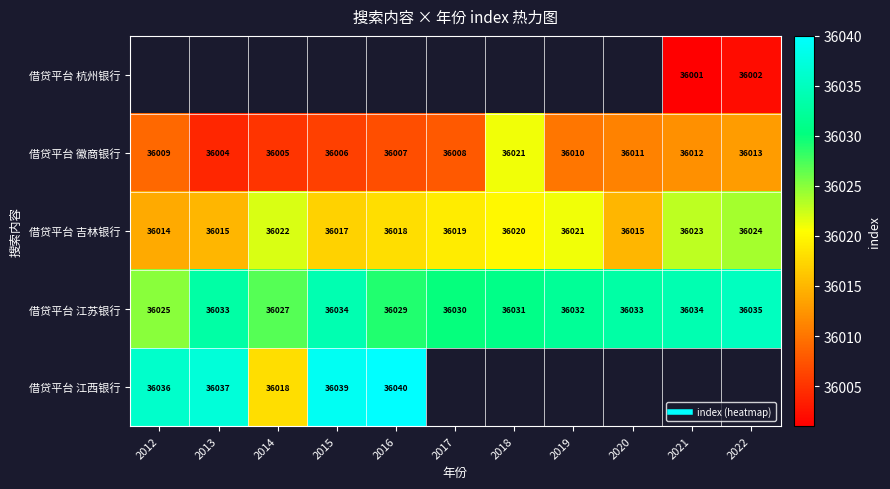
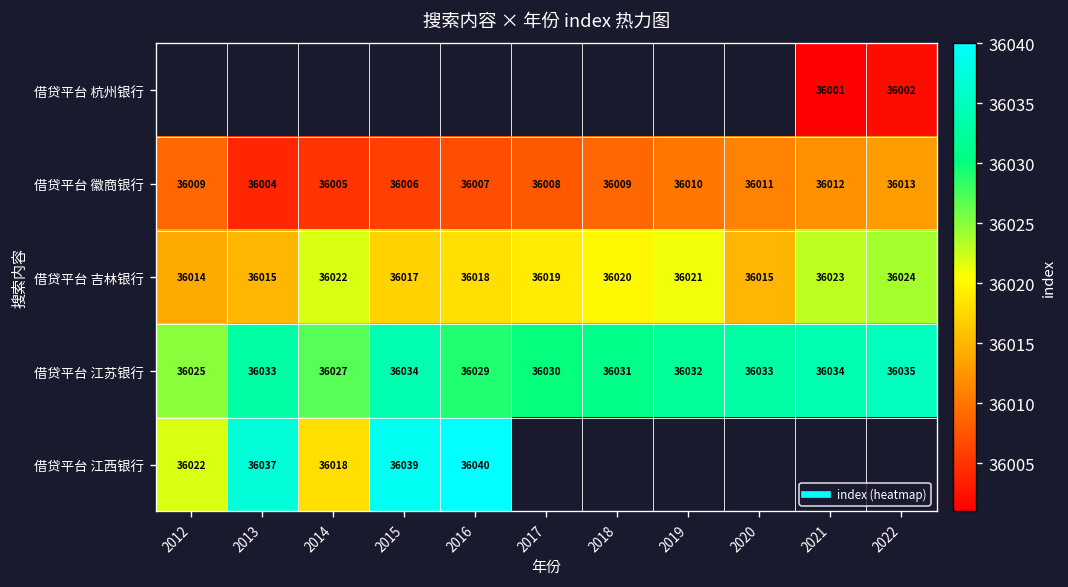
  {
    "借贷平台 杭州银行": {
      "2021": 36001,
      "2022": 36002
    },
    "借贷平台 徽商银行": {
      "2012": 36009,
      "2013": 36004,
      "2014": 36005,
      "2015": 36006,
      "2016": 36007,
      "2017": 36008,
-     "2018": 36021,
+     "2018": 36009,
      "2019": 36010,
      "2020": 36011,
      "2021": 36012,
      "2022": 36013
    },
    "借贷平台 吉林银行": {
      "2012": 36014,
      "2013": 36015,
      "2014": 36022,
      "2015": 36017,
      "2016": 36018,
      "2017": 36019,
      "2018": 36020,
      "2019": 36021,
      "2020": 36015,
      "2021": 36023,
      "2022": 36024
    },
    "借贷平台 江苏银行": {
      "2012": 36025,
      "2013": 36033,
      "2014": 36027,
      "2015": 36034,
      "2016": 36029,
      "2017": 36030,
      "2018": 36031,
      "2019": 36032,
      "2020": 36033,
      "2021": 36034,
      "2022": 36035
    },
    "借贷平台 江西银行": {
-     "2012": 36036,
+     "2012": 36022,
      "2013": 36037,
      "2014": 36018,
      "2015": 36039,
      "2016": 36040
    }
  }
